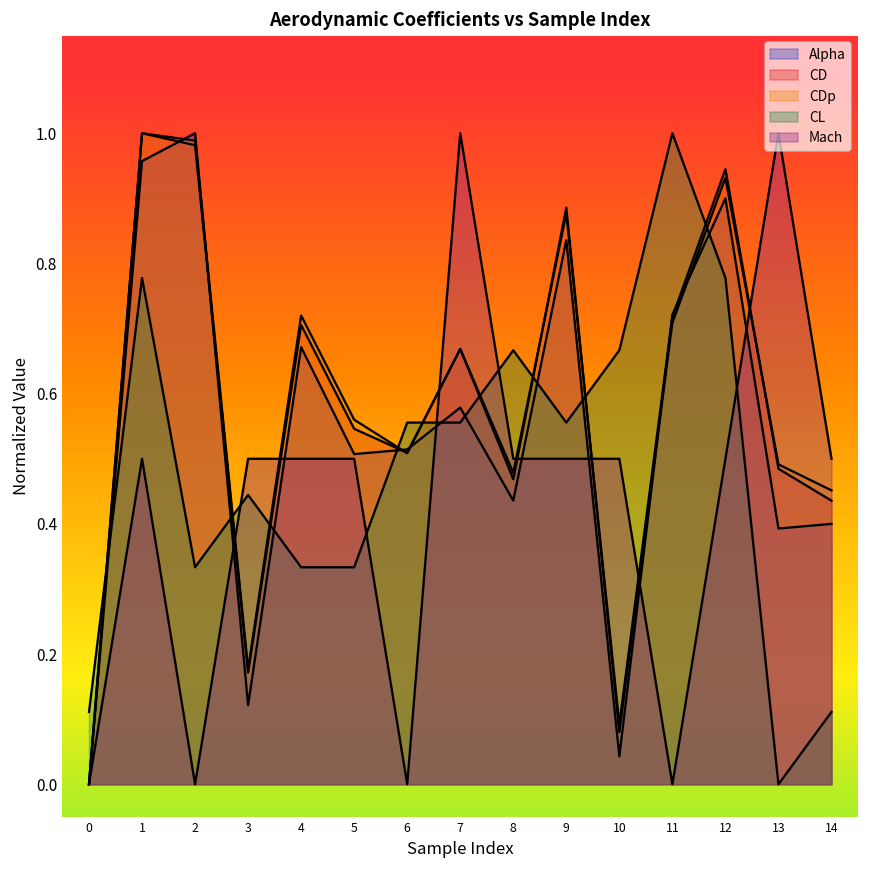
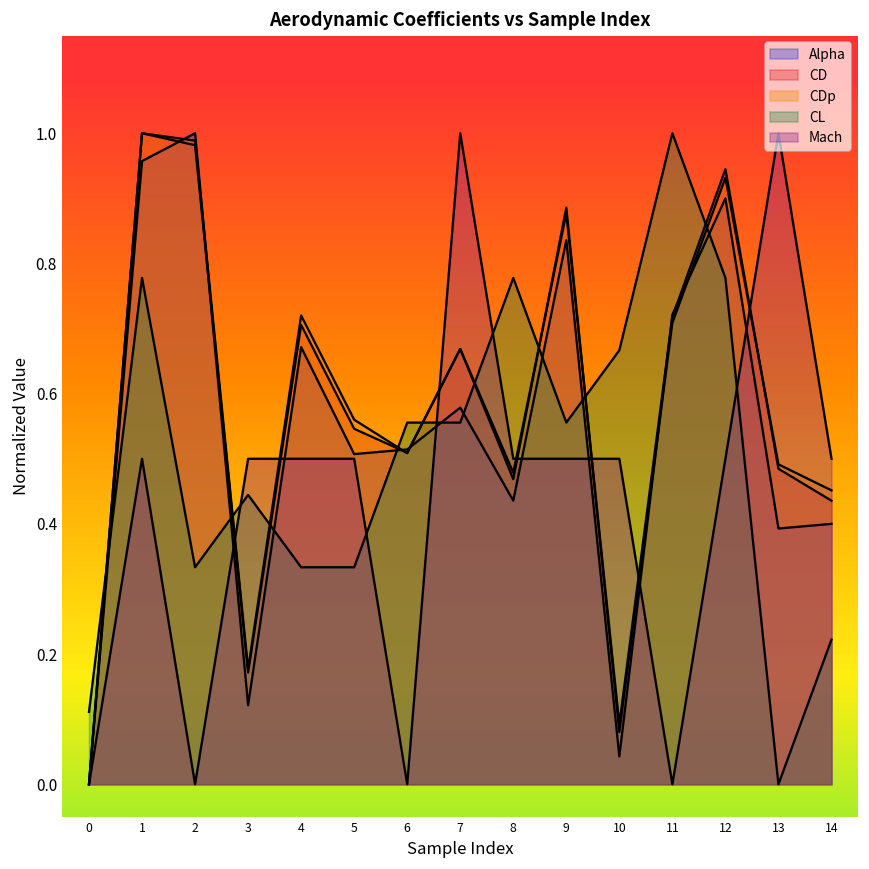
  {
    "Alpha": {
      "1": 0.96,
      "2": 1.00,
      "3": 0.12,
      "4": 0.67,
      "5": 0.51,
      "6": 0.51,
      "7": 0.58,
      "8": 0.44,
      "9": 0.84,
      "10": 0.04,
      "12": 0.90,
      "13": 0.39,
      "14": 0.40
    },
    "CL": {
      "0": 0.11,
      "1": 0.78,
      "2": 0.33,
      "3": 0.44,
      "4": 0.33,
      "5": 0.33,
      "6": 0.56,
      "7": 0.56,
-     "8": 0.67,
+     "8": 0.78,
      "9": 0.56,
      "10": 0.67,
      "11": 1.00,
      "12": 0.78,
      "13": 0.00,
-     "14": 0.11
+     "14": 0.22
    },
    "Mach": {
      "1": 0.50,
      "2": 0.00,
      "3": 0.50,
      "4": 0.50,
      "5": 0.50,
      "6": 0.00,
      "7": 1.00,
      "8": 0.50,
      "9": 0.50,
      "10": 0.50,
      "11": 0.00,
      "12": 0.50,
      "14": 0.50
    }
  }
